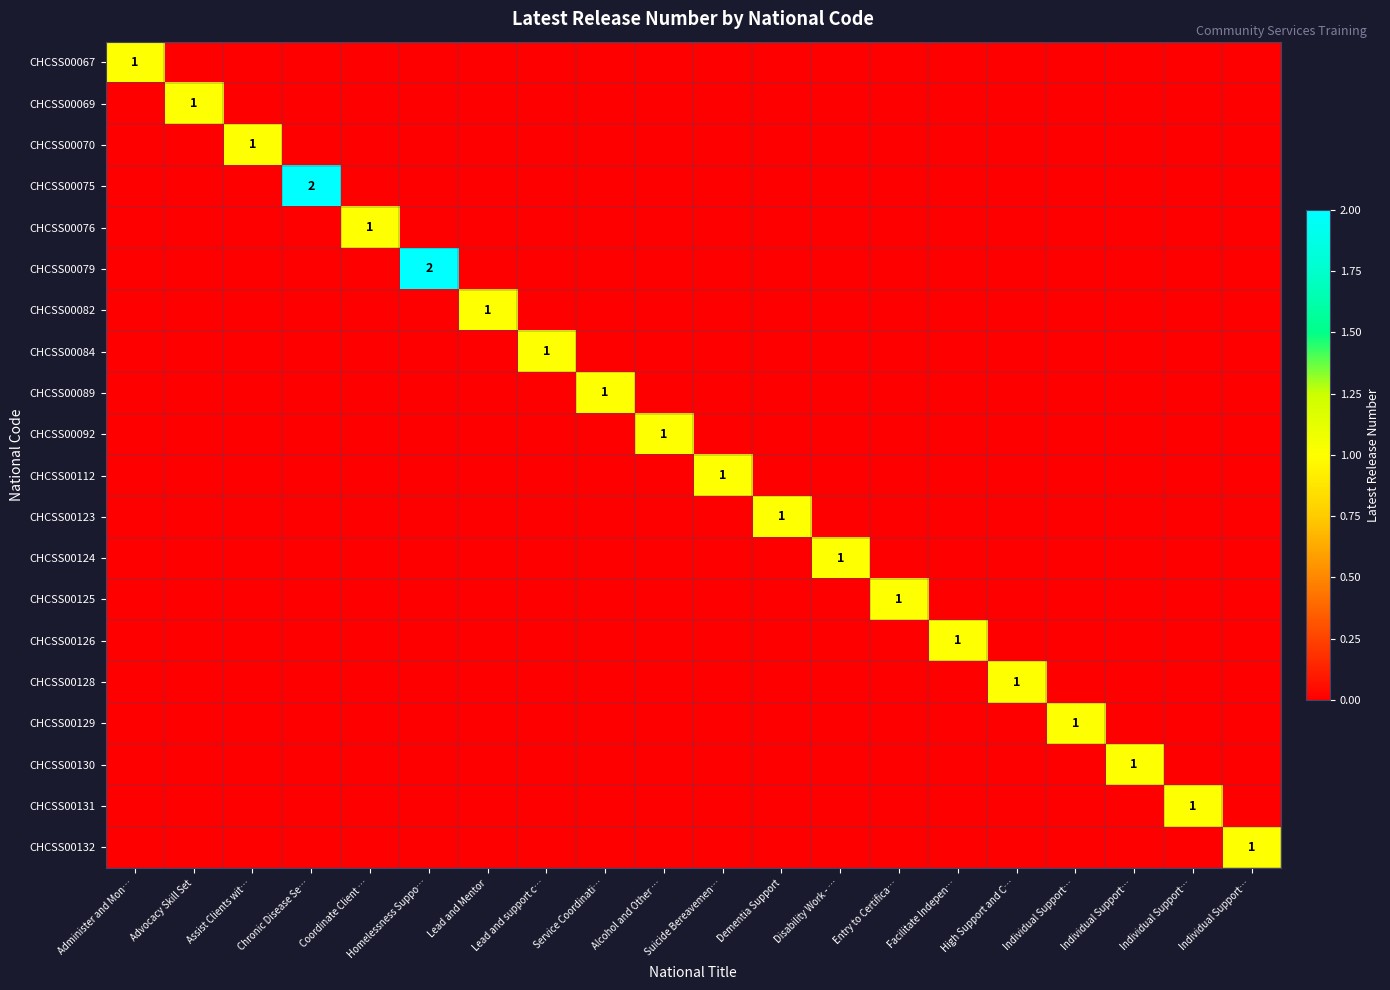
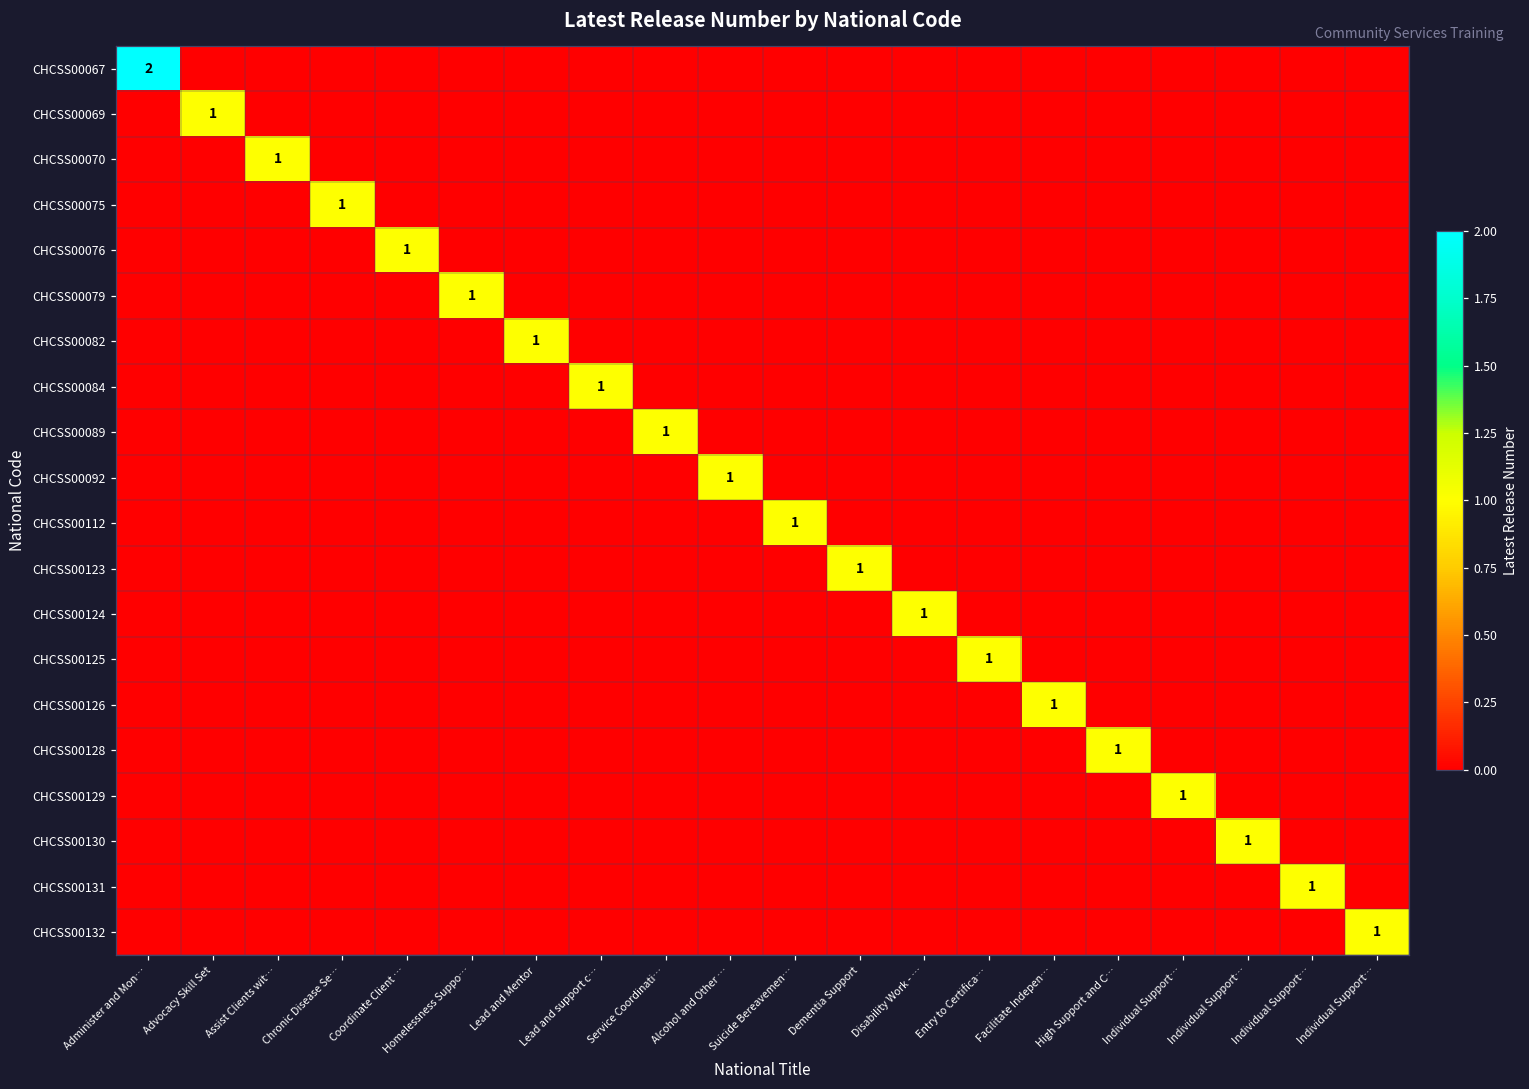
  {
    "CHCSS00067": {
-     "Administer and Mon…": 1
+     "Administer and Mon…": 2
    },
    "CHCSS00069": {
      "Advocacy Skill Set": 1
    },
    "CHCSS00070": {
      "Assist Clients wit…": 1
    },
    "CHCSS00075": {
-     "Chronic Disease Se…": 2
+     "Chronic Disease Se…": 1
    },
    "CHCSS00076": {
      "Coordinate Client …": 1
    },
    "CHCSS00079": {
-     "Homelessness Suppo…": 2
+     "Homelessness Suppo…": 1
    },
    "CHCSS00082": {
      "Lead and Mentor": 1
    },
    "CHCSS00084": {
      "Lead and support c…": 1
    },
    "CHCSS00089": {
      "Service Coordinati…": 1
    },
    "CHCSS00092": {
      "Alcohol and Other …": 1
    },
    "CHCSS00112": {
      "Suicide Bereavemen…": 1
    },
    "CHCSS00123": {
      "Dementia Support": 1
    },
    "CHCSS00124": {
      "Disability Work - …": 1
    },
    "CHCSS00125": {
      "Entry to Certifica…": 1
    },
    "CHCSS00126": {
      "Facilitate Indepen…": 1
    },
    "CHCSS00128": {
      "High Support and C…": 1
    }
  }
